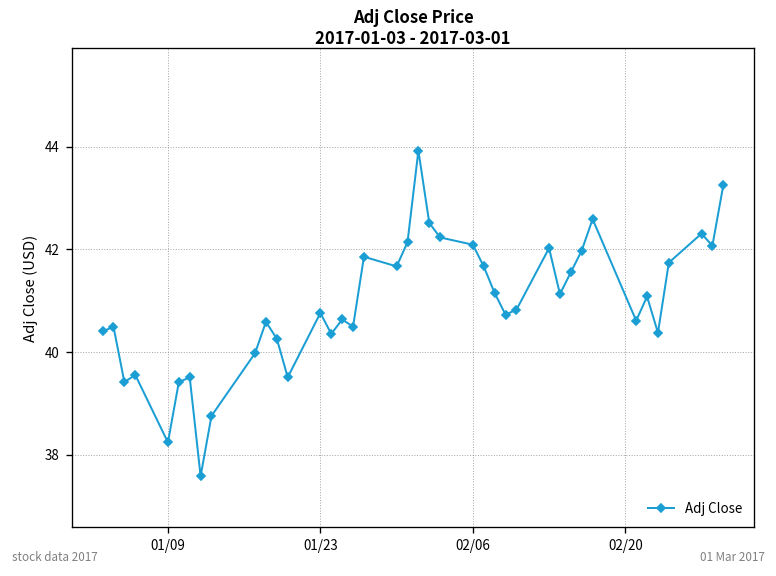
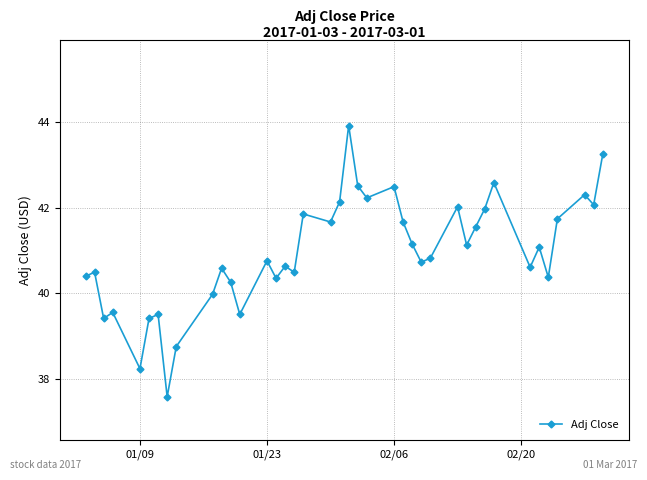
  {
    "01/09": 38.2,
    "01/23": 40.8,
-   "02/06": 42.1
+   "02/06": 42.5
  }
